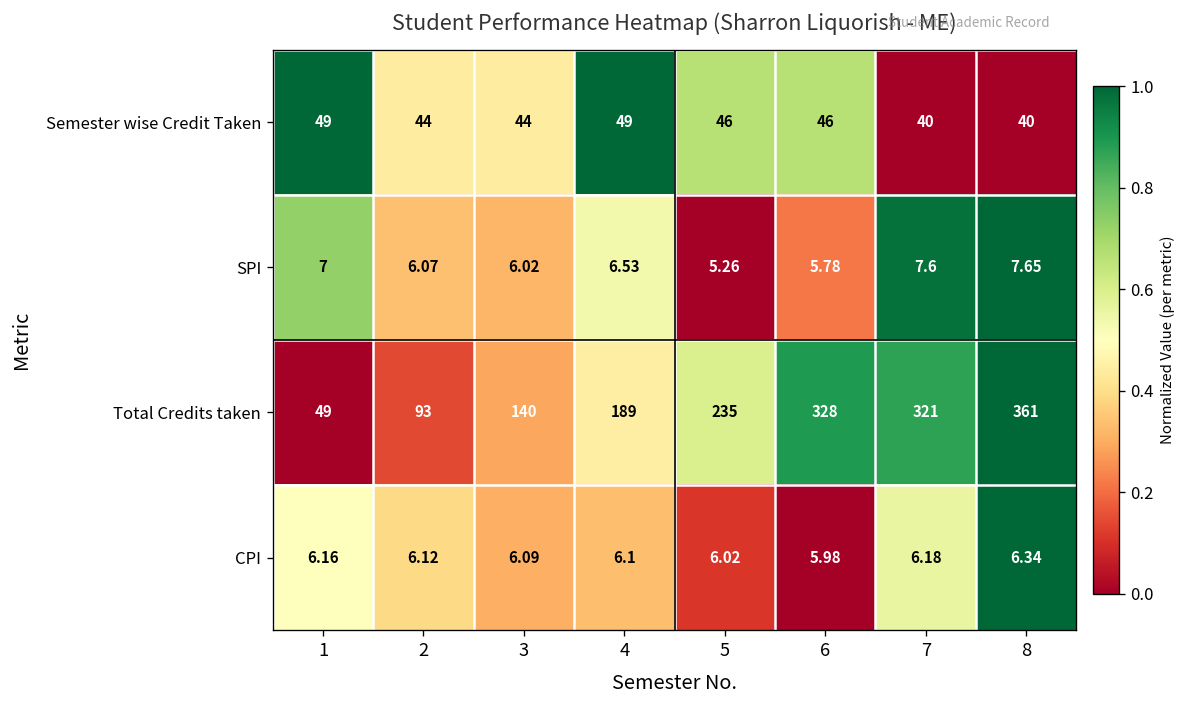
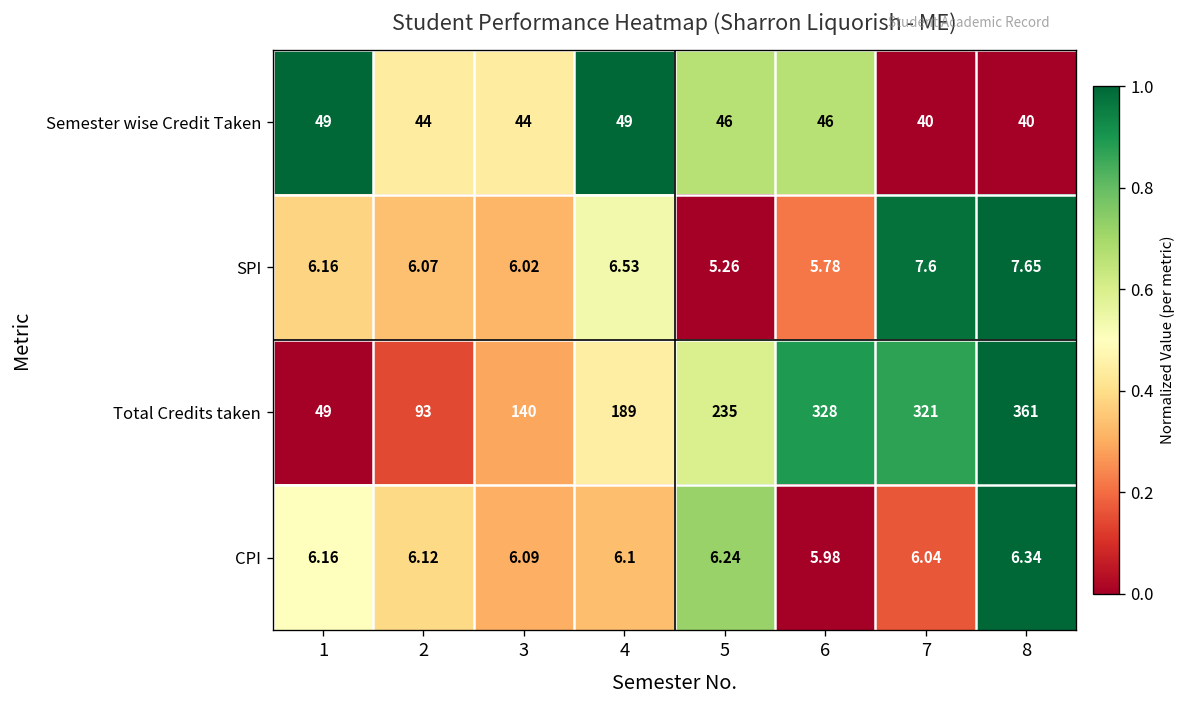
  {
    "Semester wise Credit Taken": {
      "1": 49,
      "2": 44,
      "3": 44,
      "4": 49,
      "5": 46,
      "6": 46,
      "7": 40,
      "8": 40
    },
    "SPI": {
-     "1": 7,
+     "1": 6.16,
      "2": 6.07,
      "3": 6.02,
      "4": 6.53,
      "5": 5.26,
      "6": 5.78,
      "7": 7.6,
      "8": 7.65
    },
    "Total Credits taken": {
      "1": 49,
      "2": 93,
      "3": 140,
      "4": 189,
      "5": 235,
      "6": 328,
      "7": 321,
      "8": 361
    },
    "CPI": {
      "1": 6.16,
      "2": 6.12,
      "3": 6.09,
      "4": 6.1,
-     "5": 6.02,
+     "5": 6.24,
      "6": 5.98,
-     "7": 6.18,
+     "7": 6.04,
      "8": 6.34
    }
  }
